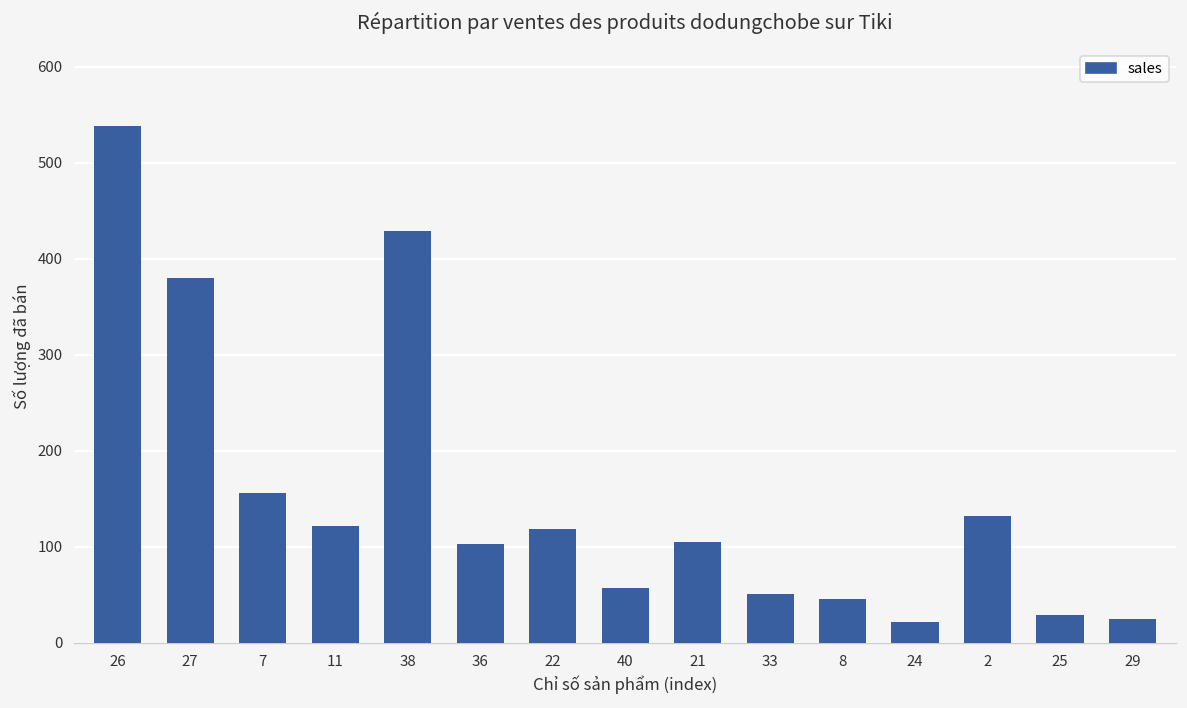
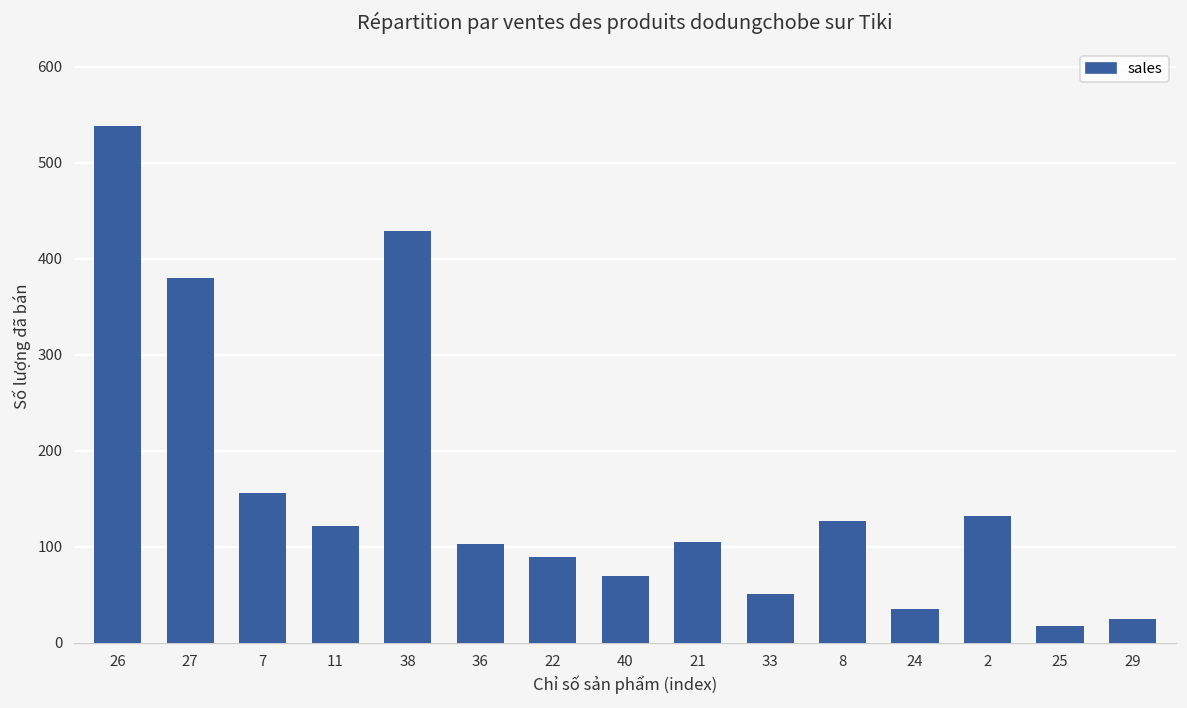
  {
    "26": 540,
    "27": 380,
    "7": 160,
    "11": 120,
    "38": 430,
    "36": 100,
-   "22": 120,
-   "40": 60,
+   "22": 90,
+   "40": 70,
    "21": 110,
    "33": 50,
-   "8": 50,
-   "24": 20,
+   "8": 130,
+   "24": 40,
    "2": 130,
-   "25": 30,
+   "25": 20,
    "29": 30
  }
